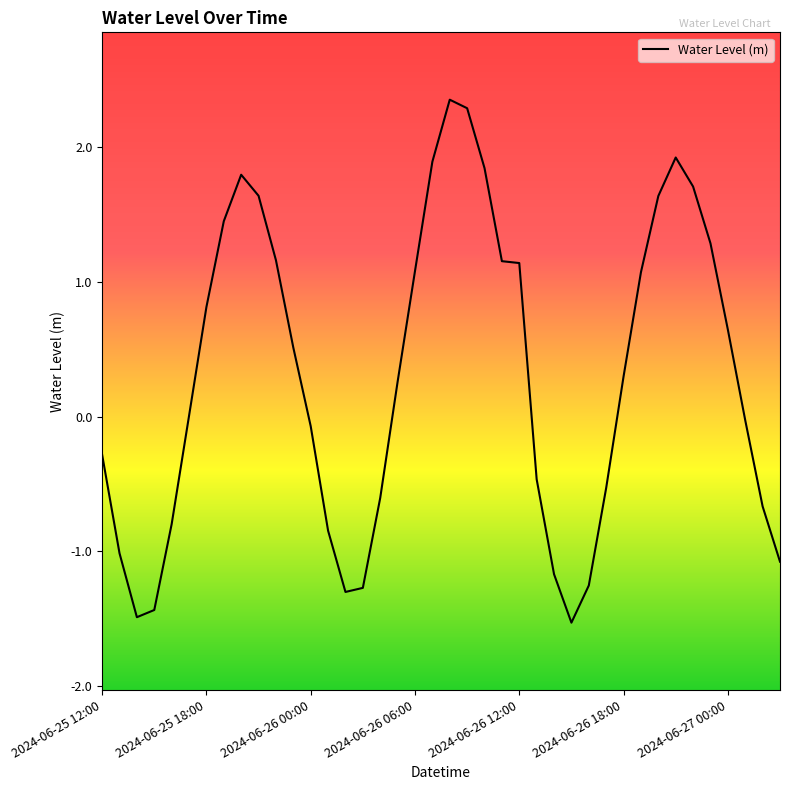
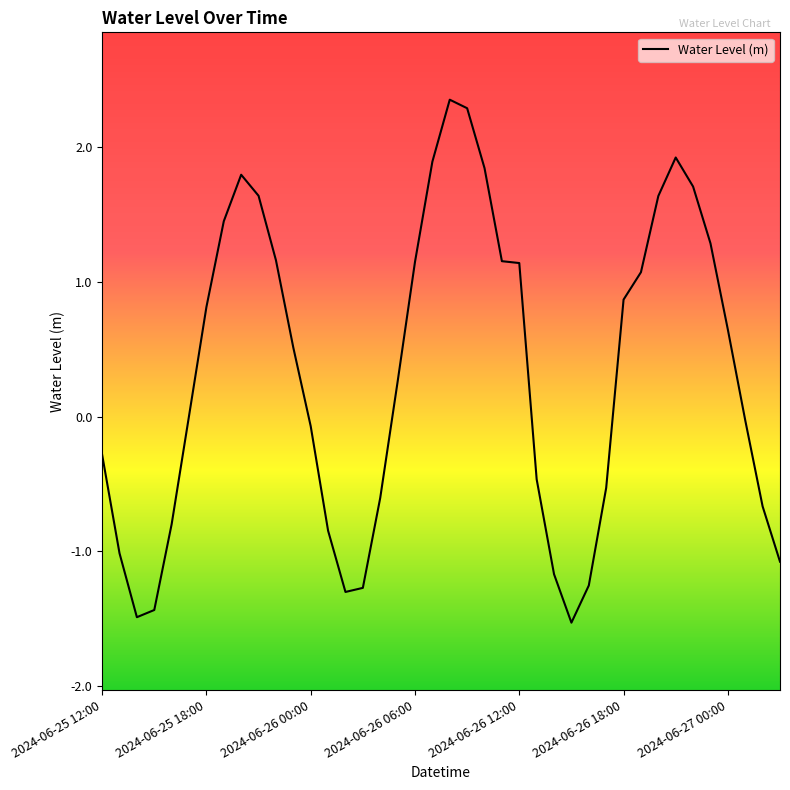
  {
    "2024-06-25 12:00": -0.28,
    "2024-06-25 18:00": 0.81,
    "2024-06-26 00:00": -0.07,
-   "2024-06-26 06:00": 1.08,
+   "2024-06-26 06:00": 1.15,
    "2024-06-26 12:00": 1.14,
-   "2024-06-26 18:00": 0.30,
+   "2024-06-26 18:00": 0.87,
    "2024-06-27 00:00": 0.65
  }
